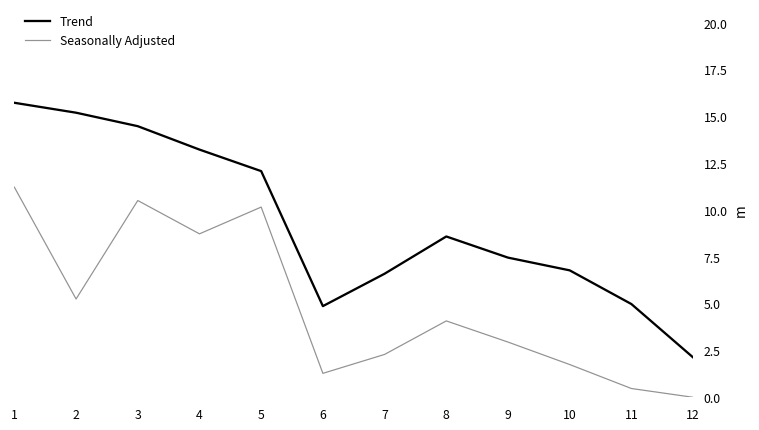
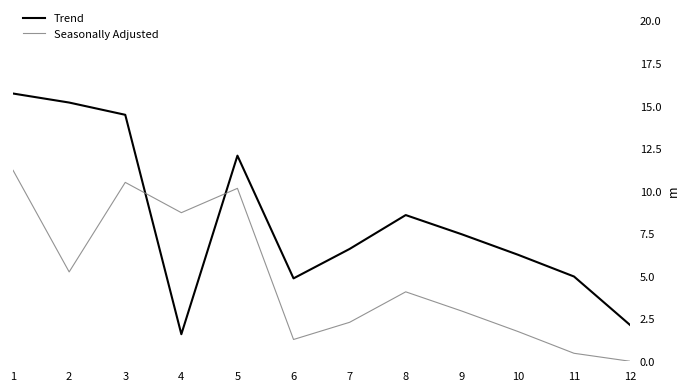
  {
    "Trend": {
      "1": 15.7,
      "2": 15.2,
      "3": 14.5,
-     "4": 13.2,
+     "4": 1.6,
      "5": 12.1,
      "6": 4.9,
      "7": 6.6,
      "8": 8.6,
      "9": 7.5,
-     "10": 6.8,
+     "10": 6.3,
      "11": 5.0,
      "12": 2.1
    },
    "Seasonally Adjusted": {
      "1": 11.2,
      "2": 5.3,
      "3": 10.5,
      "4": 8.7,
      "5": 10.2,
      "6": 1.3,
      "7": 2.3,
      "8": 4.1,
      "9": 3.0,
      "10": 1.8,
      "11": 0.5,
      "12": 0.0
    }
  }
